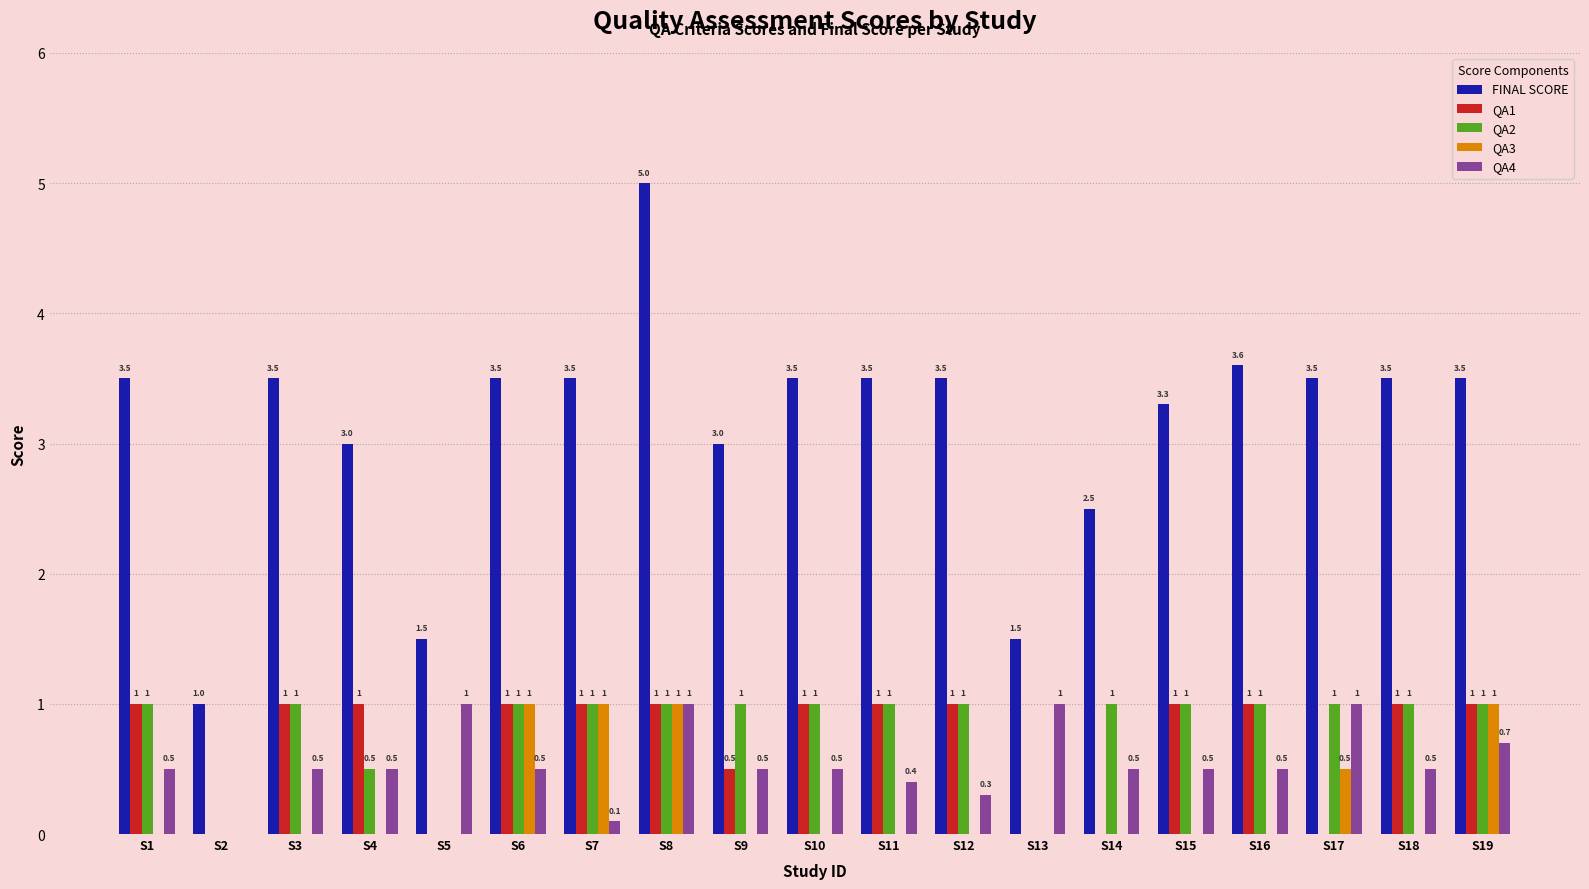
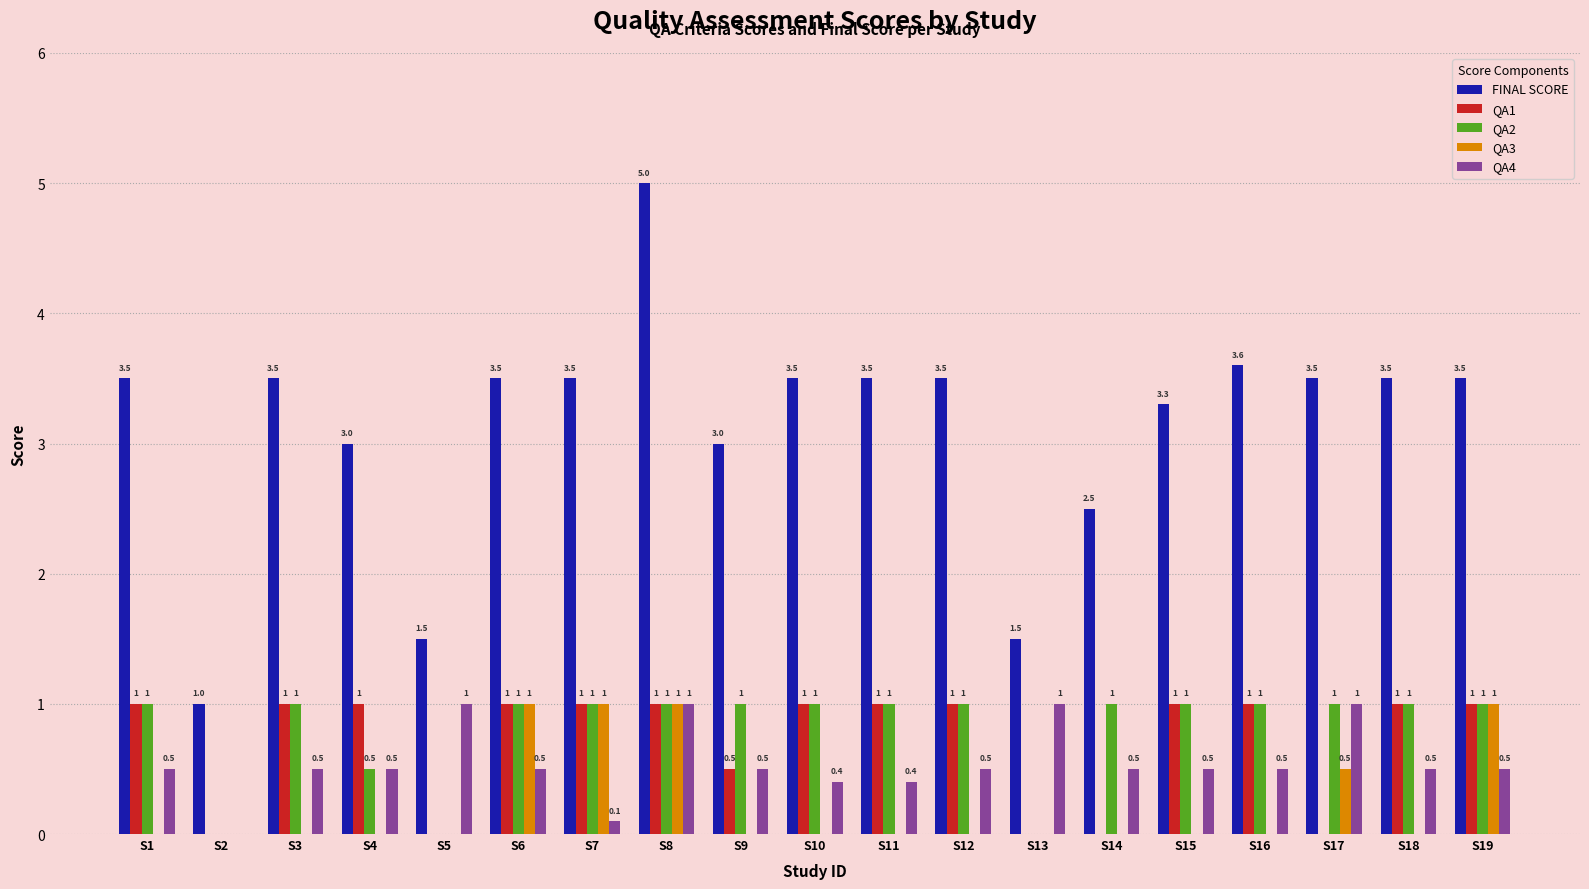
  {
    "FINAL SCORE": {
      "S1": 3.5,
      "S2": 1.0,
      "S3": 3.5,
      "S4": 3.0,
      "S5": 1.5,
      "S6": 3.5,
      "S7": 3.5,
      "S8": 5.0,
      "S9": 3.0,
      "S10": 3.5,
      "S11": 3.5,
      "S12": 3.5,
      "S13": 1.5,
      "S14": 2.5,
      "S15": 3.3,
      "S16": 3.6,
      "S17": 3.5,
      "S18": 3.5,
      "S19": 3.5
    },
    "QA1": {
      "S1": 1,
      "S3": 1,
      "S4": 1,
      "S6": 1,
      "S7": 1,
      "S8": 1,
      "S9": 0.5,
      "S10": 1,
      "S11": 1,
      "S12": 1,
      "S15": 1,
      "S16": 1,
      "S18": 1,
      "S19": 1
    },
    "QA2": {
      "S1": 1,
      "S3": 1,
      "S4": 0.5,
      "S6": 1,
      "S7": 1,
      "S8": 1,
      "S9": 1,
      "S10": 1,
      "S11": 1,
      "S12": 1,
      "S14": 1,
      "S15": 1,
      "S16": 1,
      "S17": 1,
      "S18": 1,
      "S19": 1
    },
    "QA3": {
      "S6": 1,
      "S7": 1,
      "S8": 1,
      "S17": 0.5,
      "S19": 1
    },
    "QA4": {
      "S1": 0.5,
      "S3": 0.5,
      "S4": 0.5,
      "S5": 1,
      "S6": 0.5,
      "S7": 0.1,
      "S8": 1,
      "S9": 0.5,
-     "S10": 0.5,
+     "S10": 0.4,
      "S11": 0.4,
-     "S12": 0.3,
+     "S12": 0.5,
      "S13": 1,
      "S14": 0.5,
      "S15": 0.5,
      "S16": 0.5,
      "S17": 1,
      "S18": 0.5,
-     "S19": 0.7
+     "S19": 0.5
    }
  }
